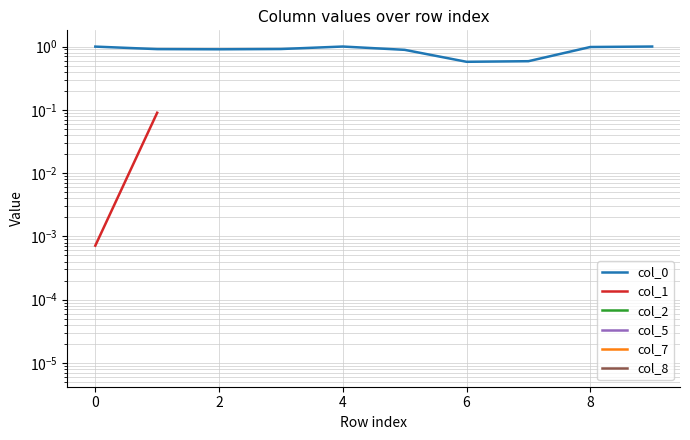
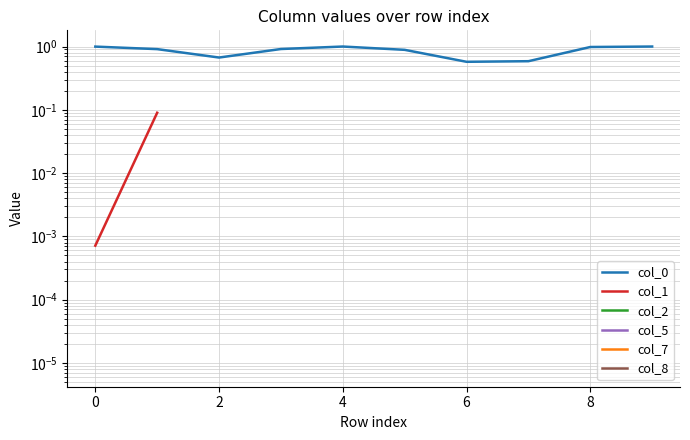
  {
    "col_0": {
      "0": 1.0,
-     "2": 0.9,
+     "2": 0.7,
      "4": 1.0,
      "6": 0.6,
      "8": 1.0
    },
    "col_1": {
      "0": 0.0007
    },
    "col_2": {
      "0": 0.0018,
      "2": 0.3
    },
    "col_5": {
      "0": 0.000015
    },
    "col_8": {
      "8": 0.017
    }
  }
